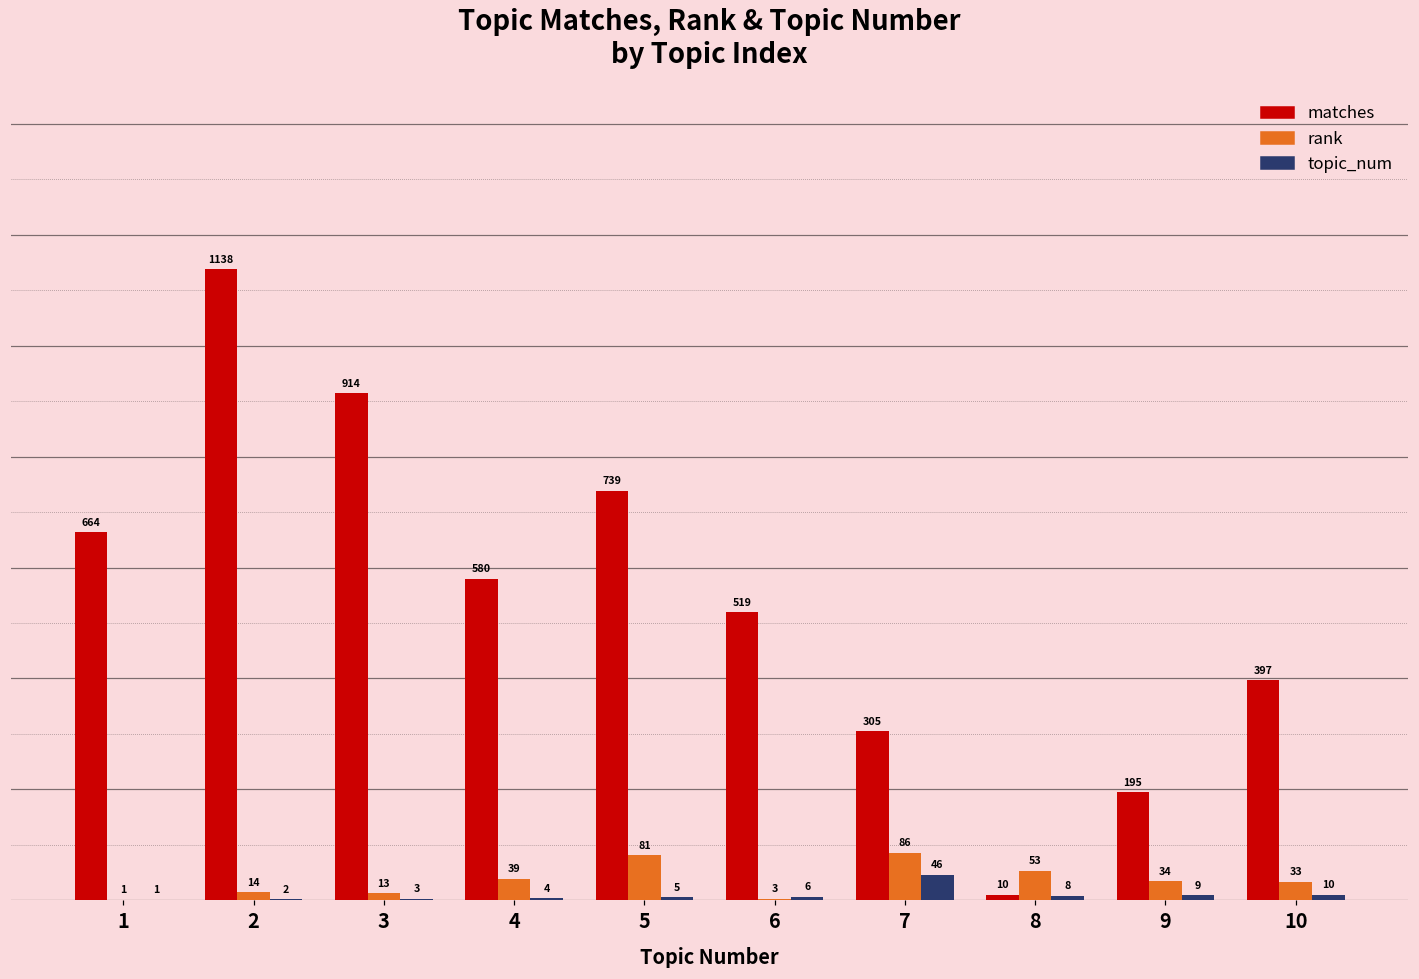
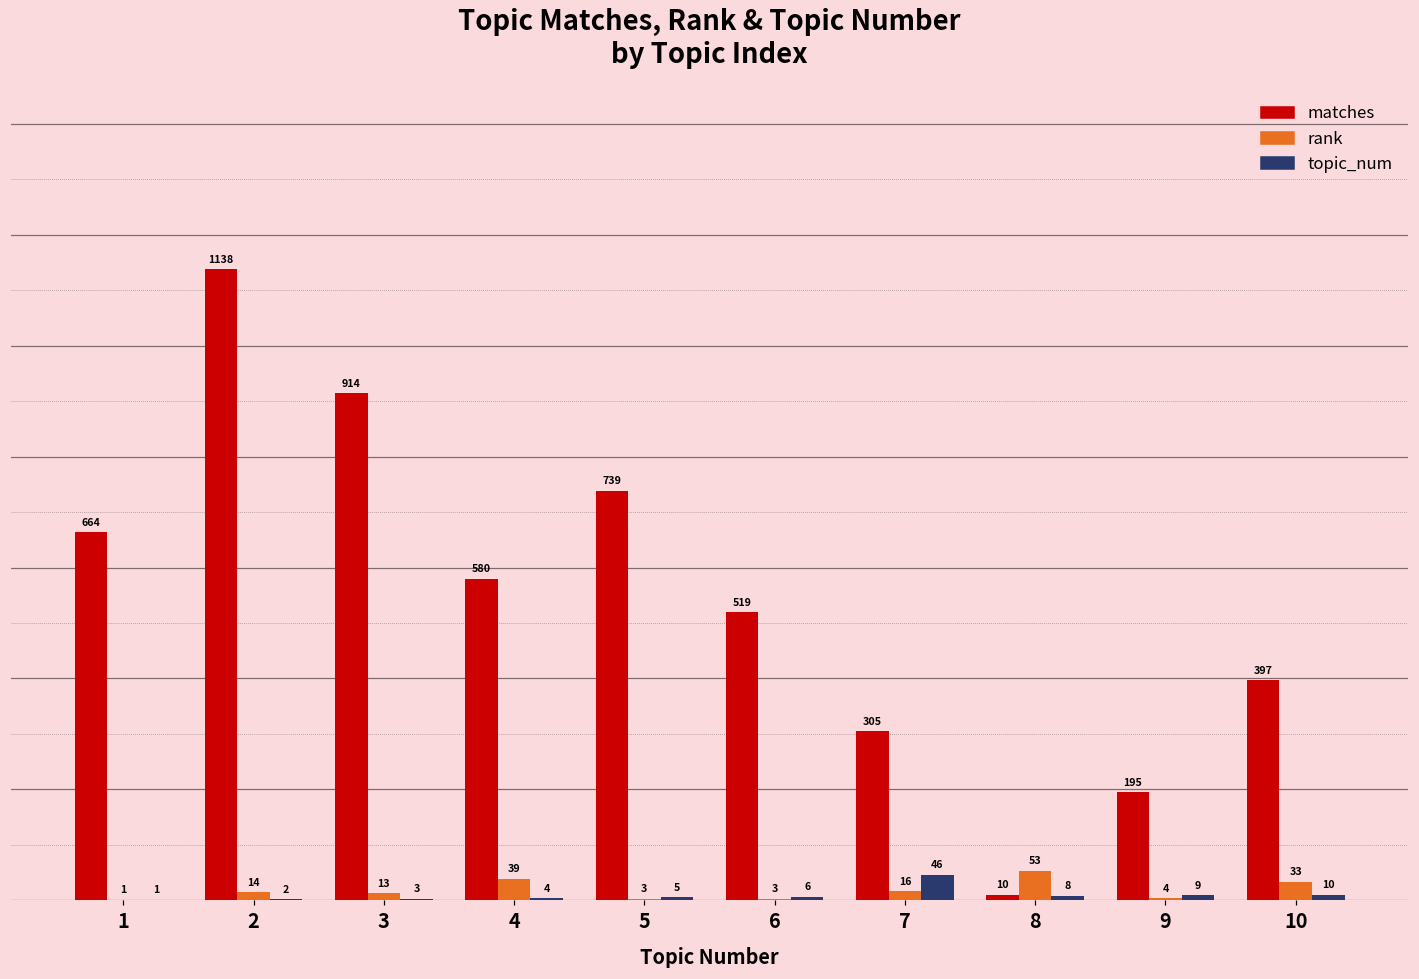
  {
    "matches": {
      "1": 664,
      "2": 1138,
      "3": 914,
      "4": 580,
      "5": 739,
      "6": 519,
      "7": 305,
      "8": 10,
      "9": 195,
      "10": 397
    },
    "rank": {
      "1": 1,
      "2": 14,
      "3": 13,
      "4": 39,
-     "5": 81,
+     "5": 3,
      "6": 3,
-     "7": 86,
+     "7": 16,
      "8": 53,
-     "9": 34,
+     "9": 4,
      "10": 33
    },
    "topic_num": {
      "1": 1,
      "2": 2,
      "3": 3,
      "4": 4,
      "5": 5,
      "6": 6,
      "7": 46,
      "8": 8,
      "9": 9,
      "10": 10
    }
  }
